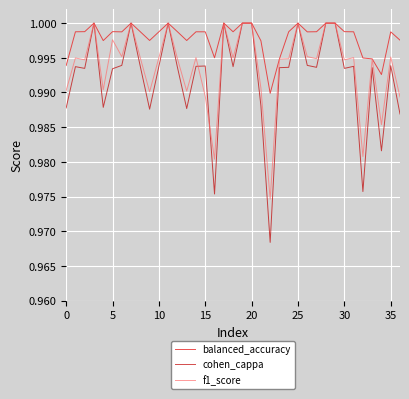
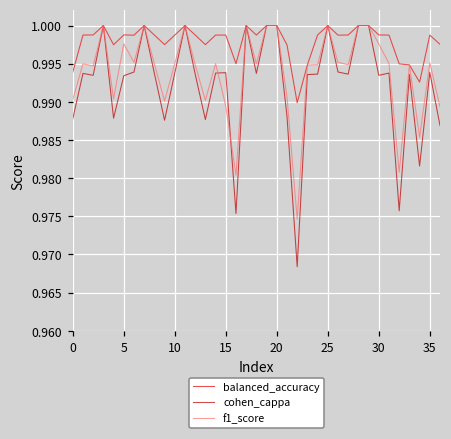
  {
    "f1_score": {
      "0": 0.990,
      "5": 0.998,
      "10": 0.995,
      "15": 0.989,
-     "30": 0.995,
+     "30": 0.998,
      "35": 0.995
    }
  }
